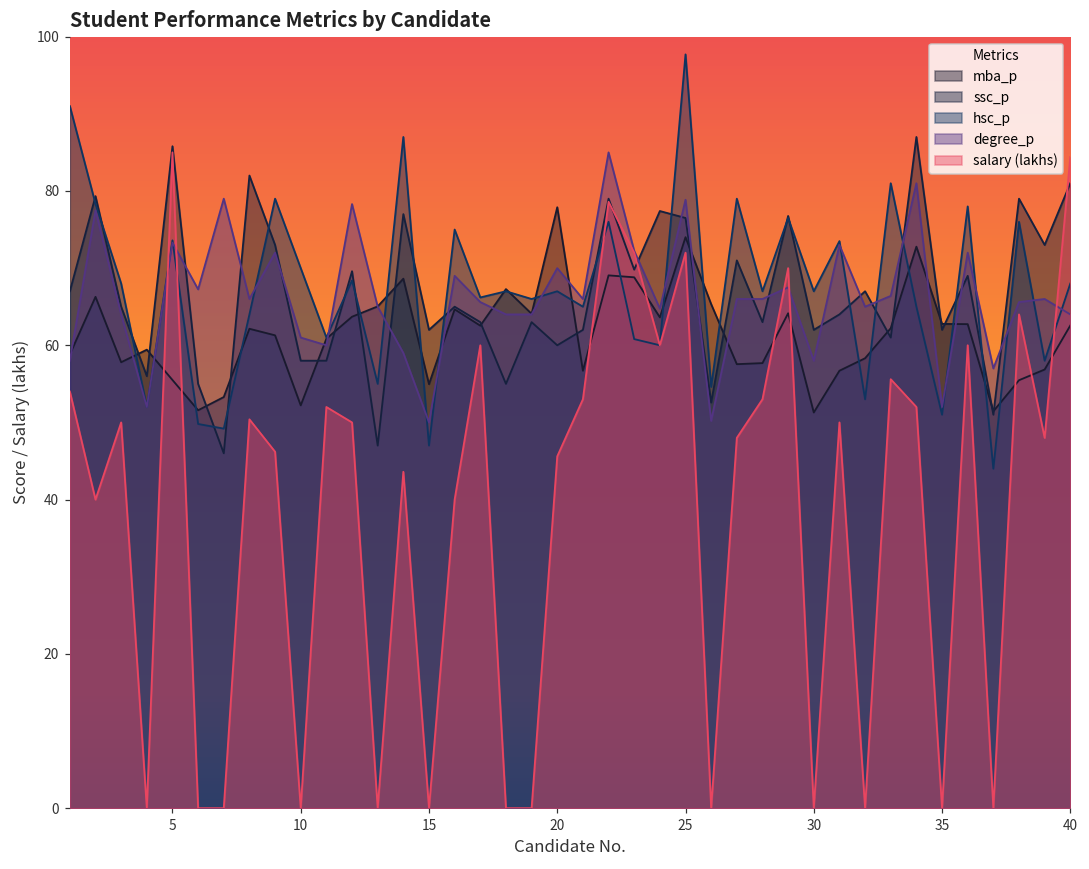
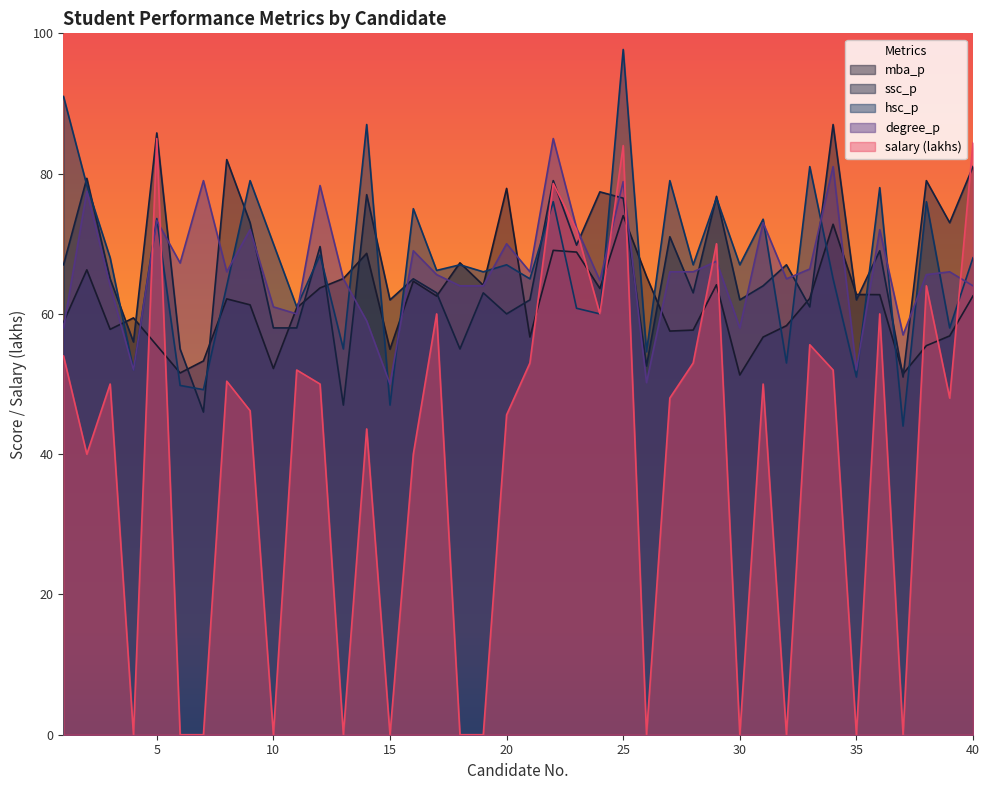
  {
    "salary (lakhs)": {
      "5": 85,
      "10": 0,
      "15": 0,
      "20": 46,
-     "25": 72,
+     "25": 84,
      "30": 0,
      "35": 0,
      "40": 84
    }
  }
